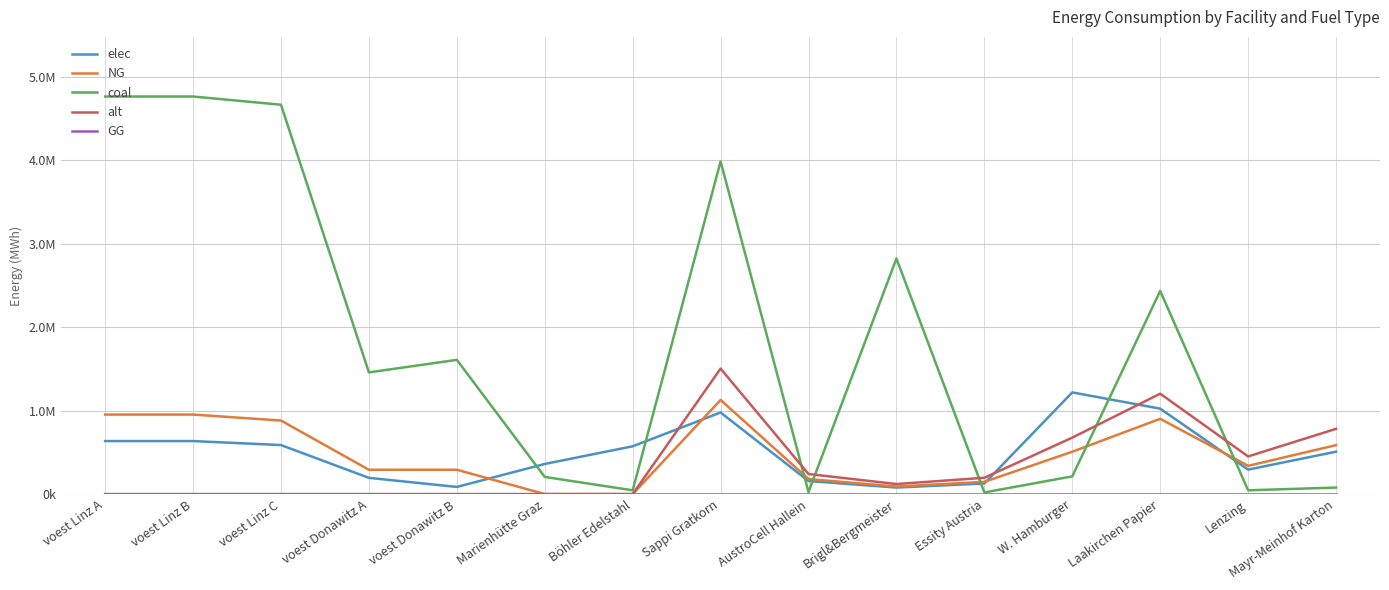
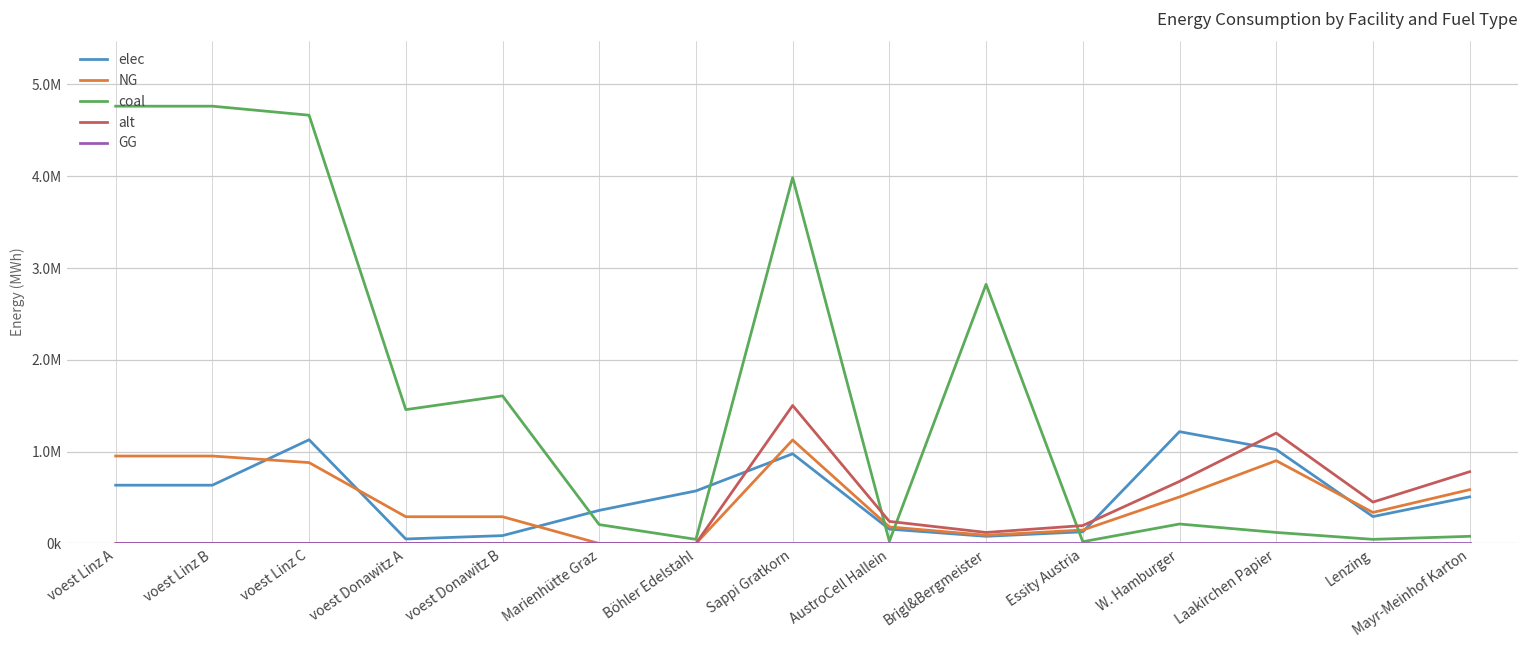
  {
    "elec": {
      "voest Linz A": 600000,
      "voest Linz B": 600000,
-     "voest Linz C": 600000,
-     "voest Donawitz A": 200000,
+     "voest Linz C": 1100000,
+     "voest Donawitz A": 0,
      "voest Donawitz B": 100000,
      "Marienhütte Graz": 400000,
      "Böhler Edelstahl": 600000,
      "Sappi Gratkorn": 1000000,
      "W. Hamburger": 1200000,
      "Laakirchen Papier": 1000000,
      "Lenzing": 300000,
      "Mayr-Meinhof Karton": 500000
    },
    "coal": {
      "voest Linz A": 4800000,
      "voest Linz B": 4800000,
      "voest Linz C": 4700000,
      "voest Donawitz A": 1500000,
      "voest Donawitz B": 1600000,
      "Marienhütte Graz": 200000,
      "Böhler Edelstahl": 0,
      "Sappi Gratkorn": 4000000,
      "Brigl&Bergmeister": 2800000,
      "W. Hamburger": 200000,
-     "Laakirchen Papier": 2400000,
+     "Laakirchen Papier": 100000,
      "Lenzing": 0,
      "Mayr-Meinhof Karton": 100000
    },
    "GG": {
      "Sappi Gratkorn": 0,
      "Brigl&Bergmeister": 0,
      "W. Hamburger": 0,
      "Laakirchen Papier": 0,
      "Lenzing": 0,
      "Mayr-Meinhof Karton": 0
    }
  }
